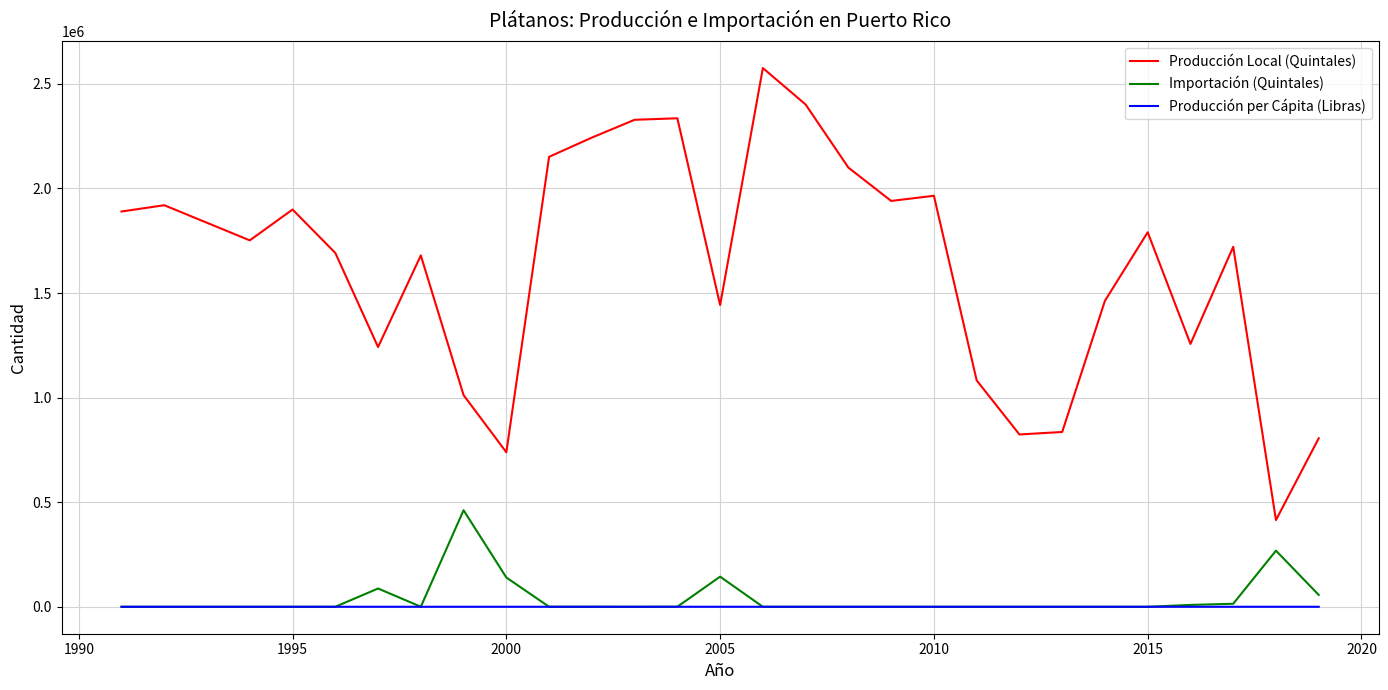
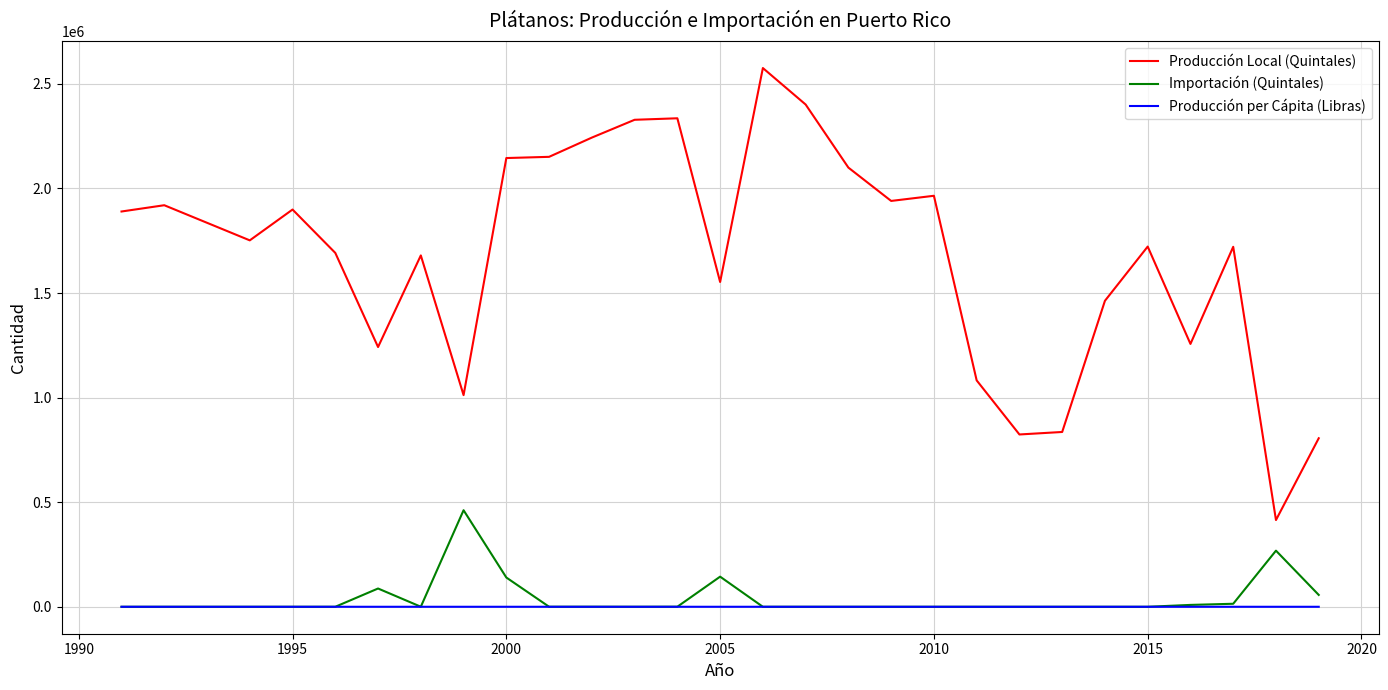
  {
    "Producción Local (Quintales)": {
      "1995": 1900000,
-     "2000": 740000,
-     "2005": 1440000,
+     "2000": 2150000,
+     "2005": 1550000,
      "2010": 1970000,
-     "2015": 1790000
+     "2015": 1720000
    },
    "Importación (Quintales)": {
      "2000": 140000,
      "2005": 140000
    },
    "Producción per Cápita (Libras)": {
      "2000": 0,
      "2005": 0
    }
  }
